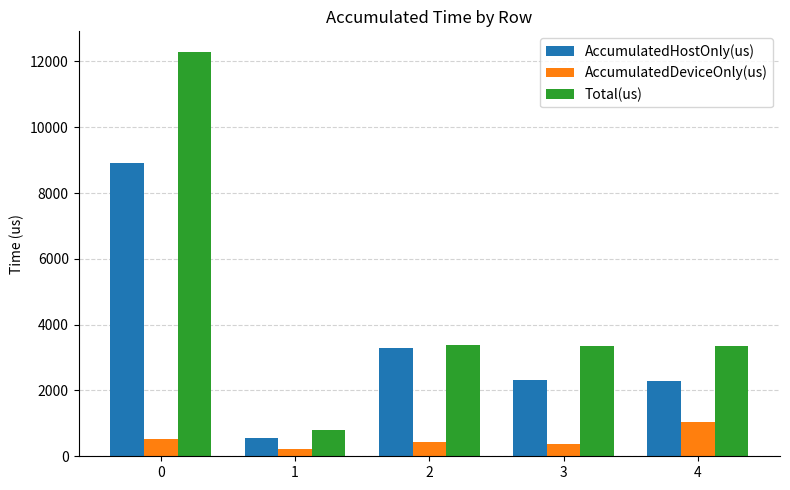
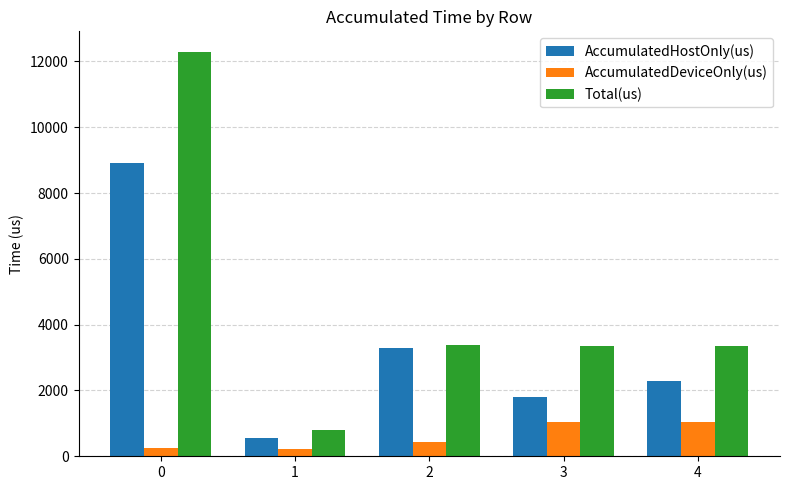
  {
    "AccumulatedHostOnly(us)": {
      "0": 8900,
      "1": 600,
      "2": 3300,
-     "3": 2300,
+     "3": 1800,
      "4": 2300
    },
    "AccumulatedDeviceOnly(us)": {
-     "0": 500,
+     "0": 200,
      "1": 200,
      "2": 400,
-     "3": 400,
+     "3": 1000,
      "4": 1000
    },
    "Total(us)": {
      "0": 12300,
      "1": 800,
      "2": 3400,
      "3": 3400,
      "4": 3300
    }
  }
